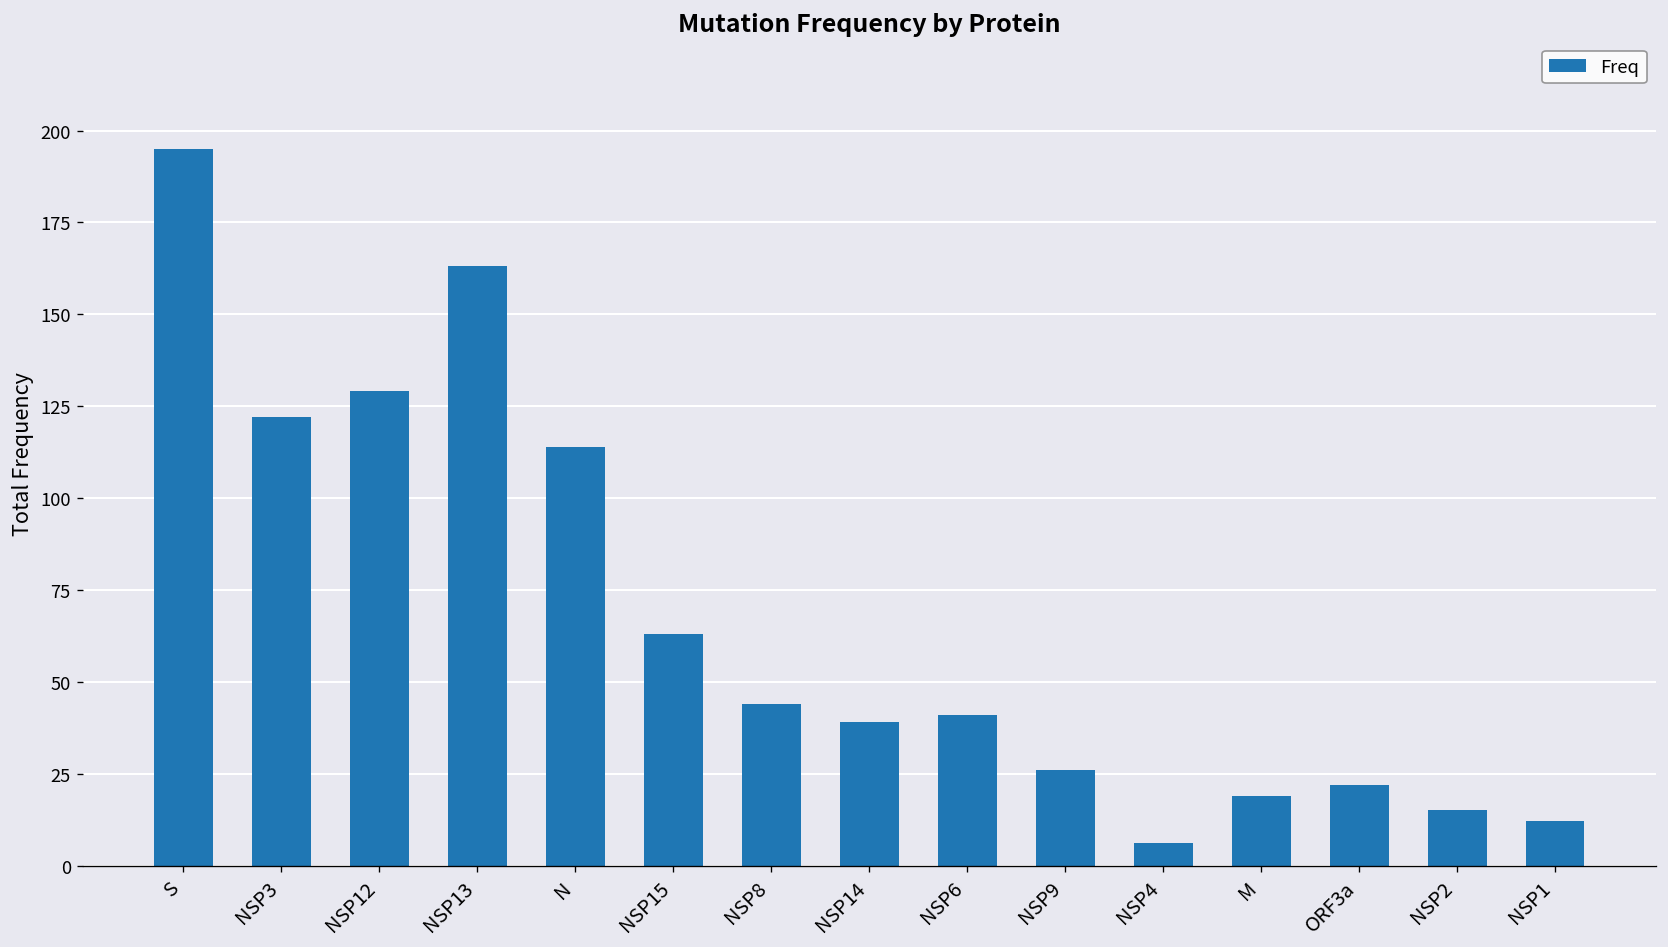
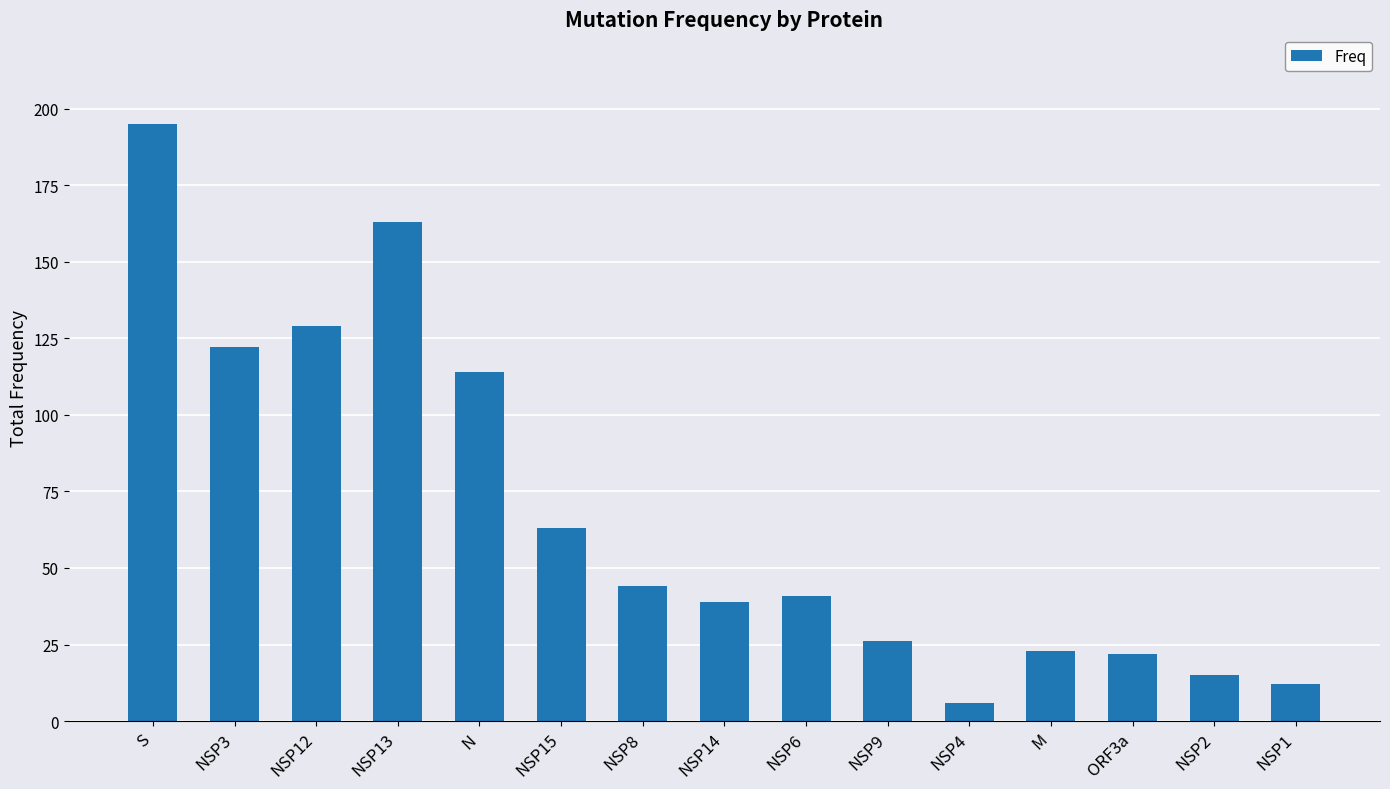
  {
    "S": 195,
    "NSP3": 122,
    "NSP12": 129,
    "NSP13": 163,
    "N": 114,
    "NSP15": 63,
    "NSP8": 44,
    "NSP14": 39,
    "NSP6": 41,
    "NSP9": 26,
    "NSP4": 6,
-   "M": 19,
+   "M": 23,
    "ORF3a": 22,
    "NSP2": 15,
    "NSP1": 12
  }
